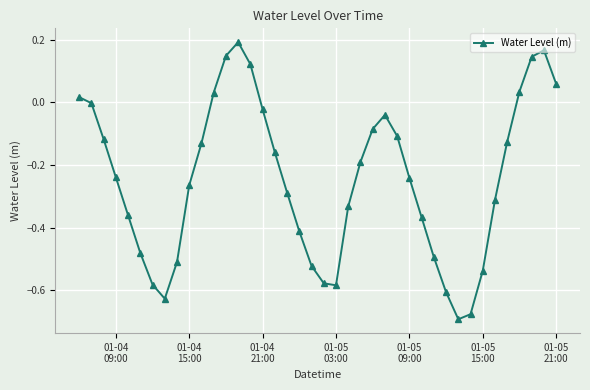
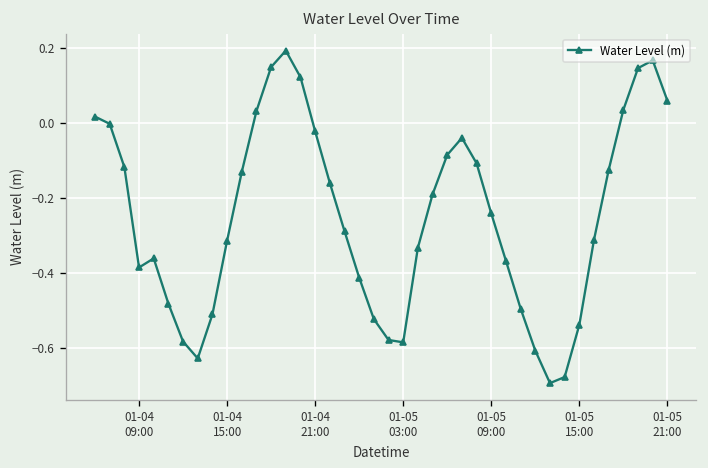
  {
-   "01-04 09:00": -0.24,
-   "01-04 15:00": -0.26,
+   "01-04 09:00": -0.39,
+   "01-04 15:00": -0.31,
    "01-04 21:00": -0.02,
    "01-05 03:00": -0.58,
    "01-05 09:00": -0.24,
    "01-05 15:00": -0.54,
    "01-05 21:00": 0.06
  }
